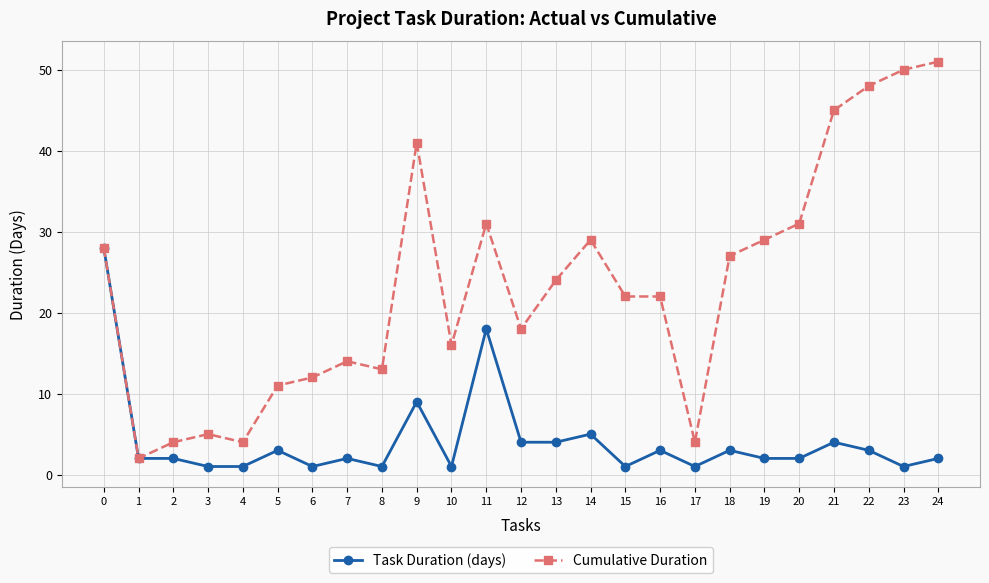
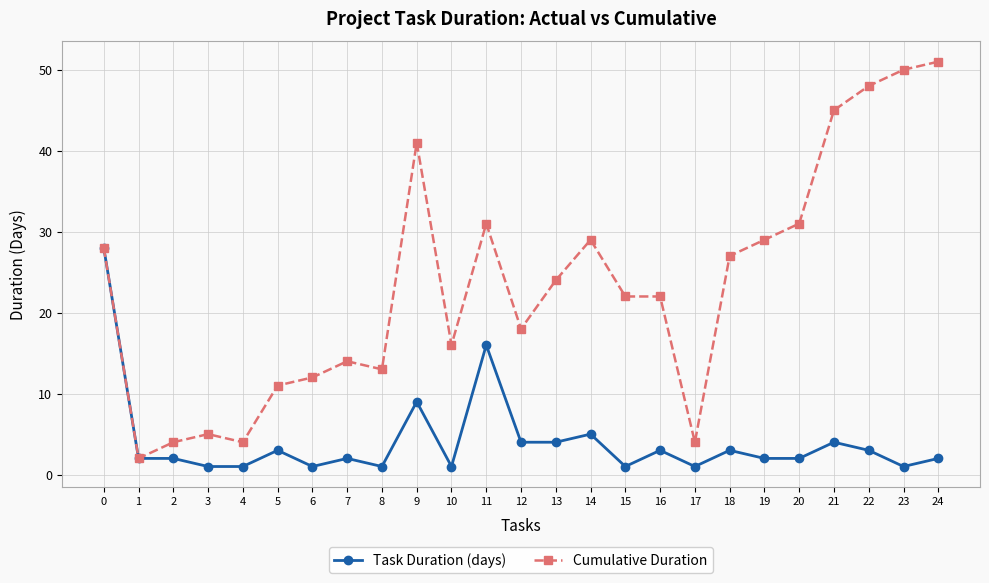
  {
    "Task Duration (days)": {
      "2": 2,
      "3": 1,
      "4": 1,
      "5": 3,
      "6": 1,
      "7": 2,
      "8": 1,
      "9": 9,
      "10": 1,
-     "11": 18,
+     "11": 16,
      "12": 4,
      "13": 4,
      "14": 5,
      "15": 1,
      "16": 3,
      "17": 1,
      "18": 3,
      "19": 2,
      "20": 2,
      "21": 4,
      "22": 3,
      "23": 1,
      "24": 2
    },
    "Cumulative Duration": {
      "2": 4,
      "3": 5,
      "4": 4,
      "5": 11,
      "6": 12,
      "7": 14,
      "8": 13,
      "9": 41,
      "10": 16,
      "11": 31,
      "12": 18,
      "13": 24,
      "14": 29,
      "15": 22,
      "16": 22,
      "17": 4,
      "18": 27,
      "19": 29,
      "20": 31,
      "21": 45,
      "22": 48,
      "23": 50,
      "24": 51
    }
  }
